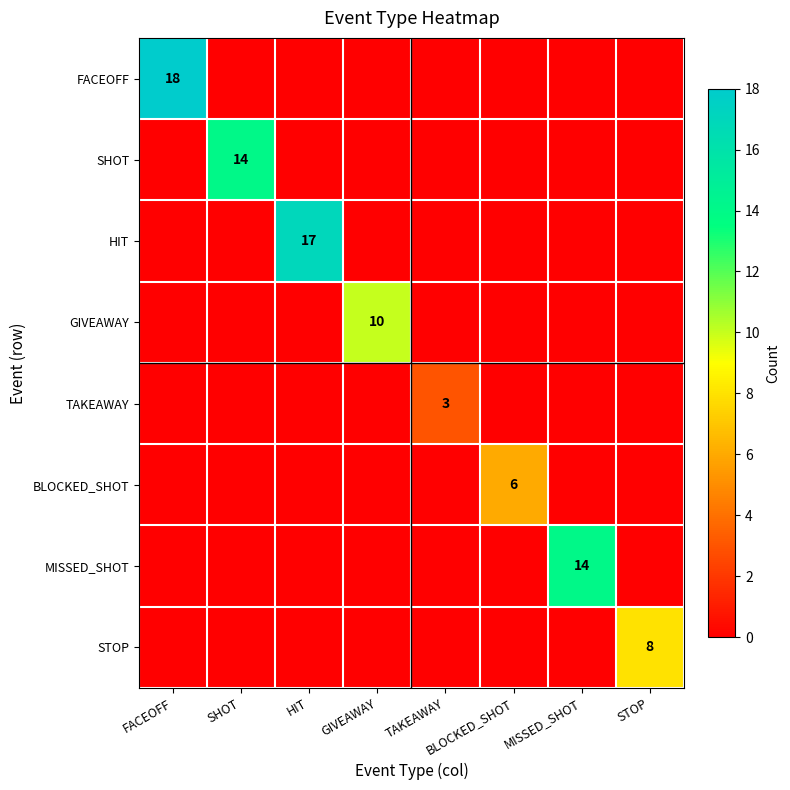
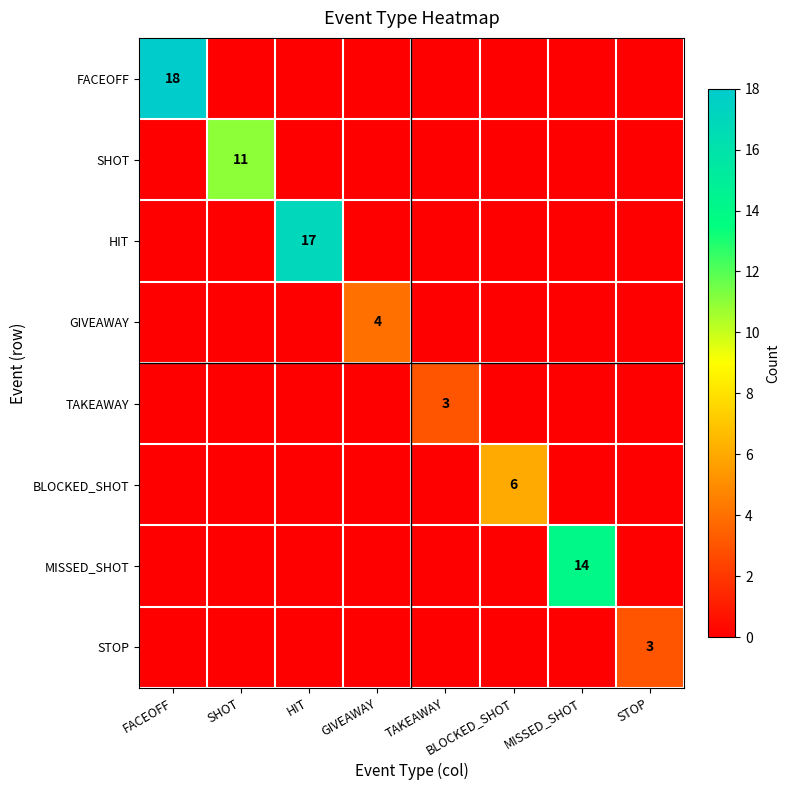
  {
    "FACEOFF": {
      "FACEOFF": 18
    },
    "SHOT": {
-     "SHOT": 14
+     "SHOT": 11
    },
    "HIT": {
      "HIT": 17
    },
    "GIVEAWAY": {
-     "GIVEAWAY": 10
+     "GIVEAWAY": 4
    },
    "TAKEAWAY": {
      "TAKEAWAY": 3
    },
    "BLOCKED_SHOT": {
      "BLOCKED_SHOT": 6
    },
    "MISSED_SHOT": {
      "MISSED_SHOT": 14
    },
    "STOP": {
-     "STOP": 8
+     "STOP": 3
    }
  }
